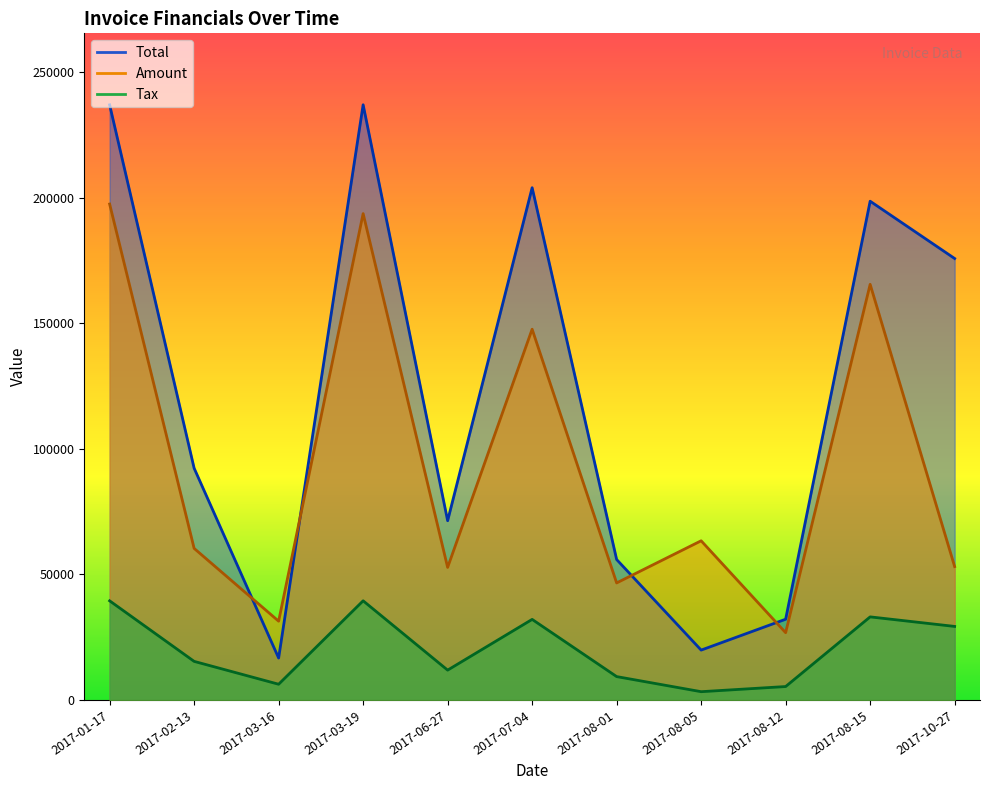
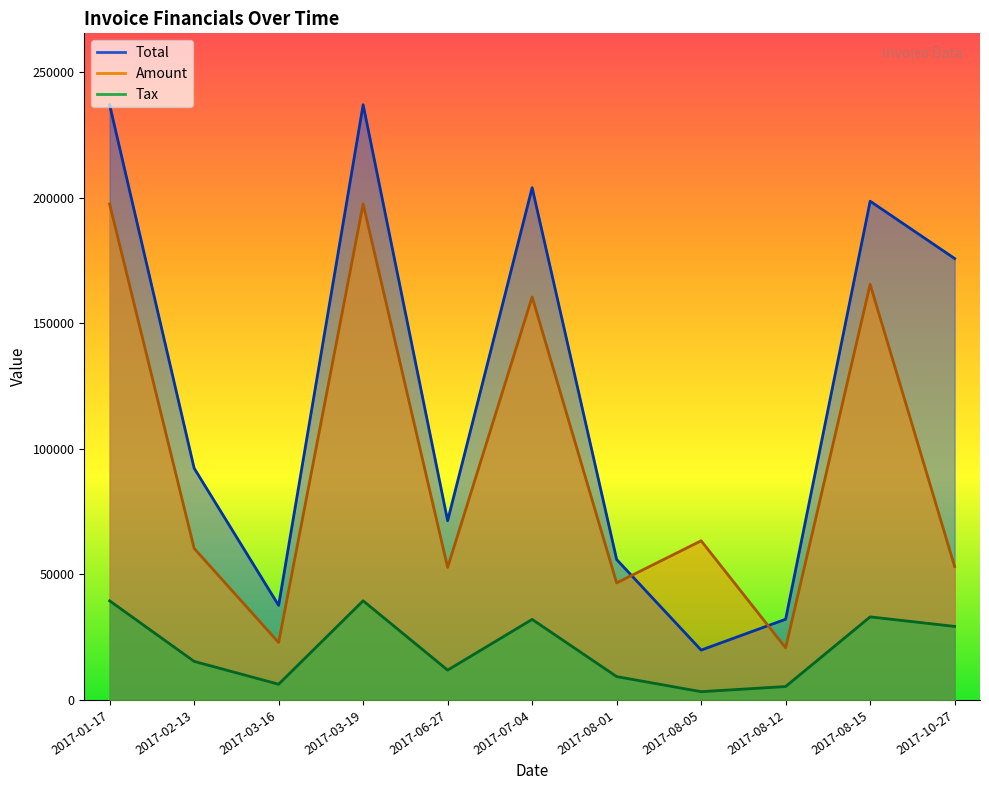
  {
    "Total": {
      "2017-02-13": 92000,
-     "2017-03-16": 17000,
+     "2017-03-16": 38000,
      "2017-03-19": 237000,
      "2017-06-27": 71000,
      "2017-07-04": 204000,
      "2017-08-01": 56000,
      "2017-08-05": 20000,
      "2017-08-12": 32000,
      "2017-08-15": 199000,
      "2017-10-27": 176000
    },
    "Amount": {
      "2017-01-17": 197000,
      "2017-02-13": 60000,
-     "2017-03-16": 31000,
-     "2017-03-19": 194000,
+     "2017-03-16": 23000,
+     "2017-03-19": 198000,
      "2017-06-27": 53000,
-     "2017-07-04": 148000,
+     "2017-07-04": 160000,
      "2017-08-01": 47000,
      "2017-08-05": 63000,
-     "2017-08-12": 27000,
+     "2017-08-12": 21000,
      "2017-08-15": 165000,
      "2017-10-27": 53000
    },
    "Tax": {
      "2017-01-17": 39000,
      "2017-02-13": 15000,
      "2017-03-16": 6000,
      "2017-03-19": 40000,
      "2017-06-27": 12000,
      "2017-07-04": 32000,
      "2017-08-01": 9000,
      "2017-08-05": 3000,
      "2017-08-12": 5000,
      "2017-08-15": 33000,
      "2017-10-27": 29000
    }
  }
